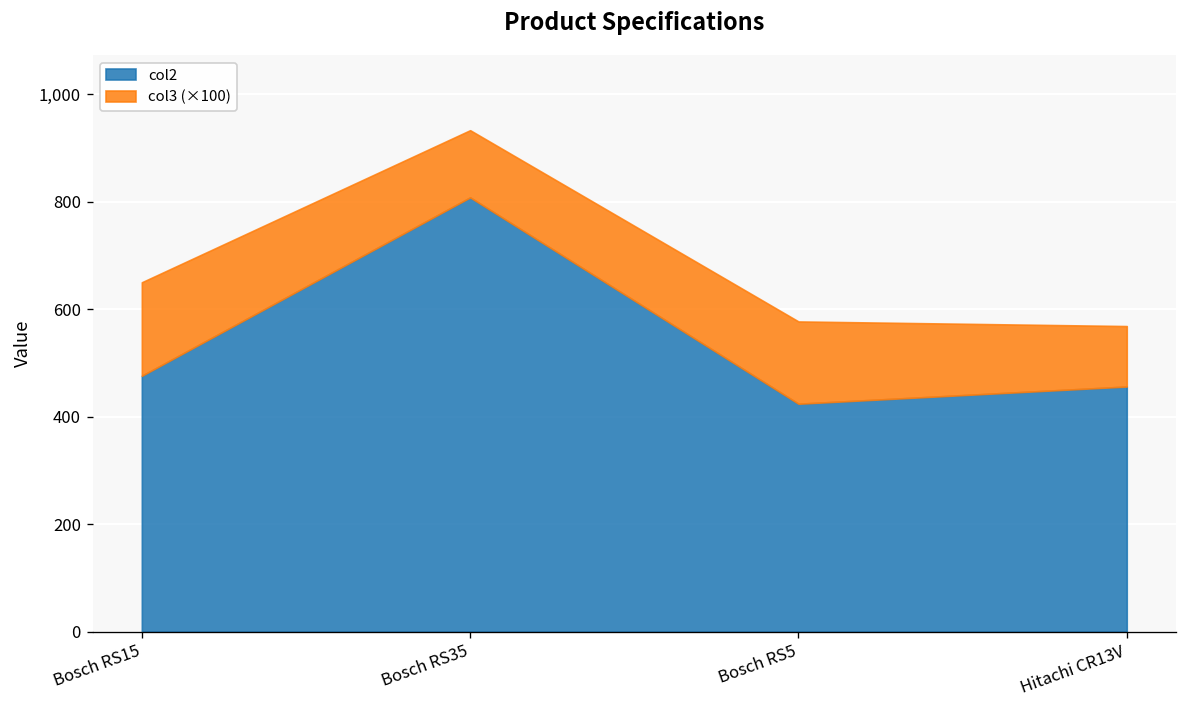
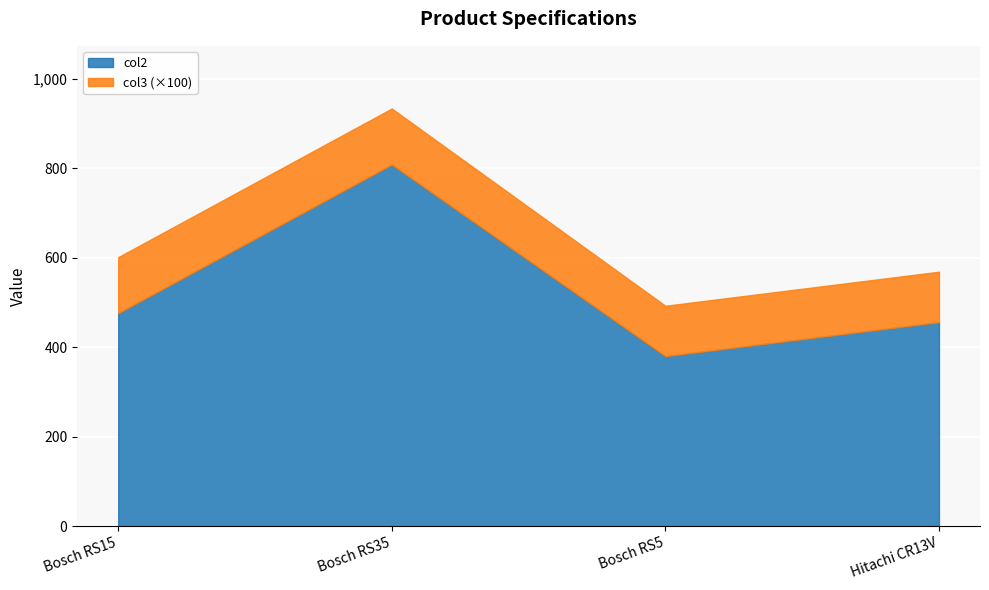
  {
    "col2": {
      "Bosch RS15": 480,
      "Bosch RS35": 810,
-     "Bosch RS5": 420,
+     "Bosch RS5": 380,
      "Hitachi CR13V": 460
    },
    "col3 (×100)": {
-     "Bosch RS15": 170,
+     "Bosch RS15": 130,
      "Bosch RS35": 130,
-     "Bosch RS5": 150,
+     "Bosch RS5": 110,
      "Hitachi CR13V": 110
    }
  }
